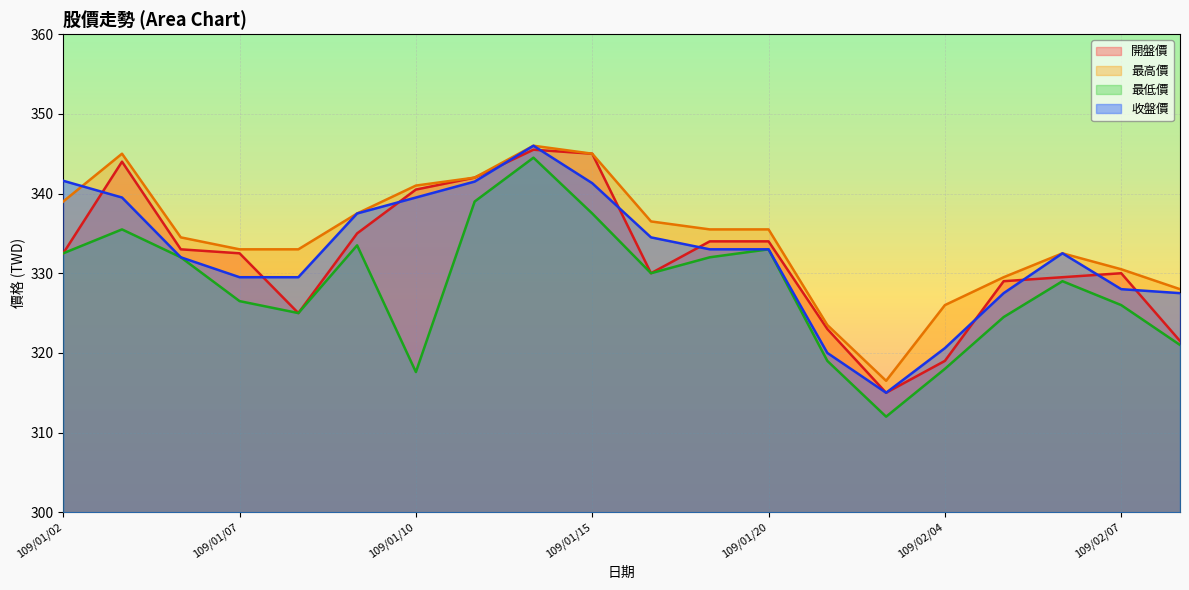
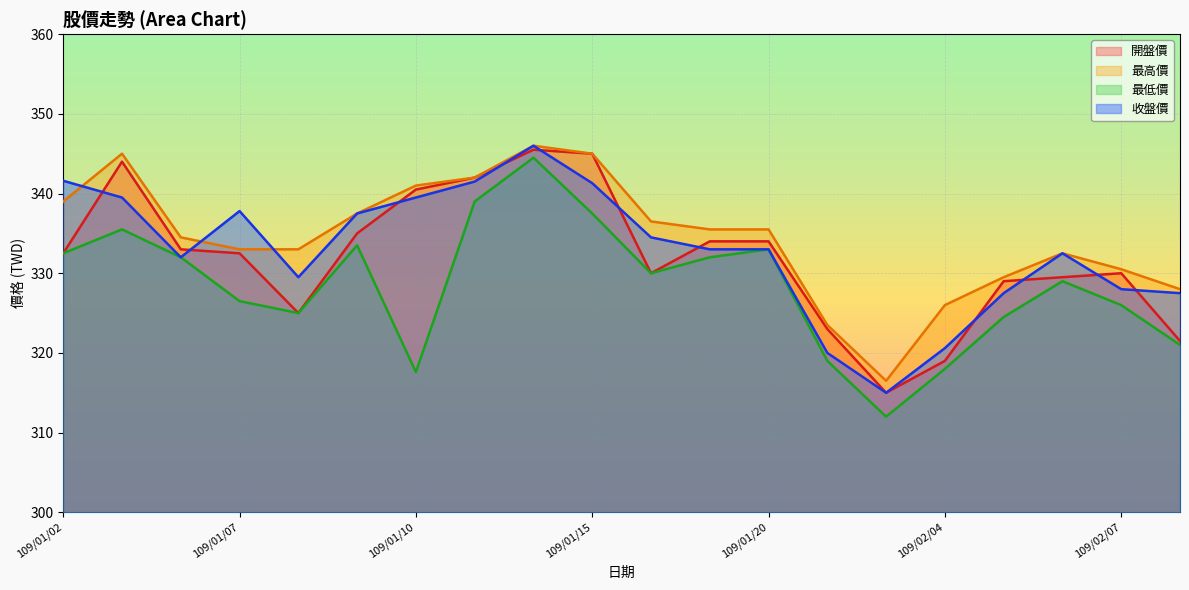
  {
    "最低價": {
      "109/01/07": 327,
      "109/01/10": 318,
      "109/01/15": 338,
      "109/02/04": 318,
      "109/02/07": 326
    },
    "收盤價": {
      "109/01/02": 342,
-     "109/01/07": 330,
+     "109/01/07": 338,
      "109/01/10": 340,
      "109/01/15": 341,
      "109/02/04": 321,
      "109/02/07": 328
    }
  }
